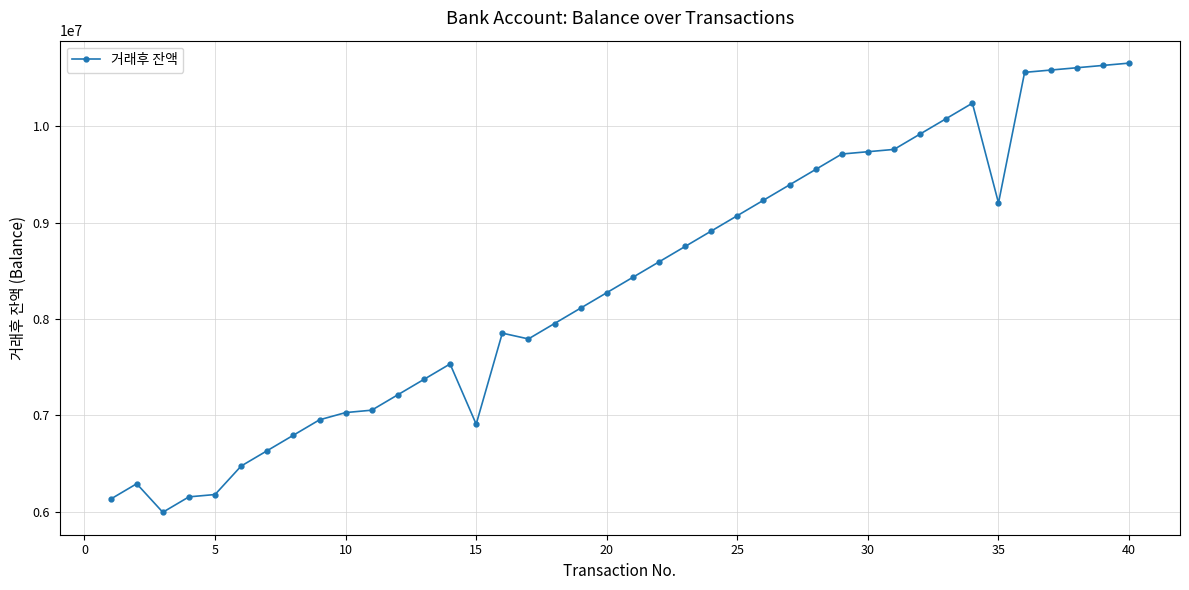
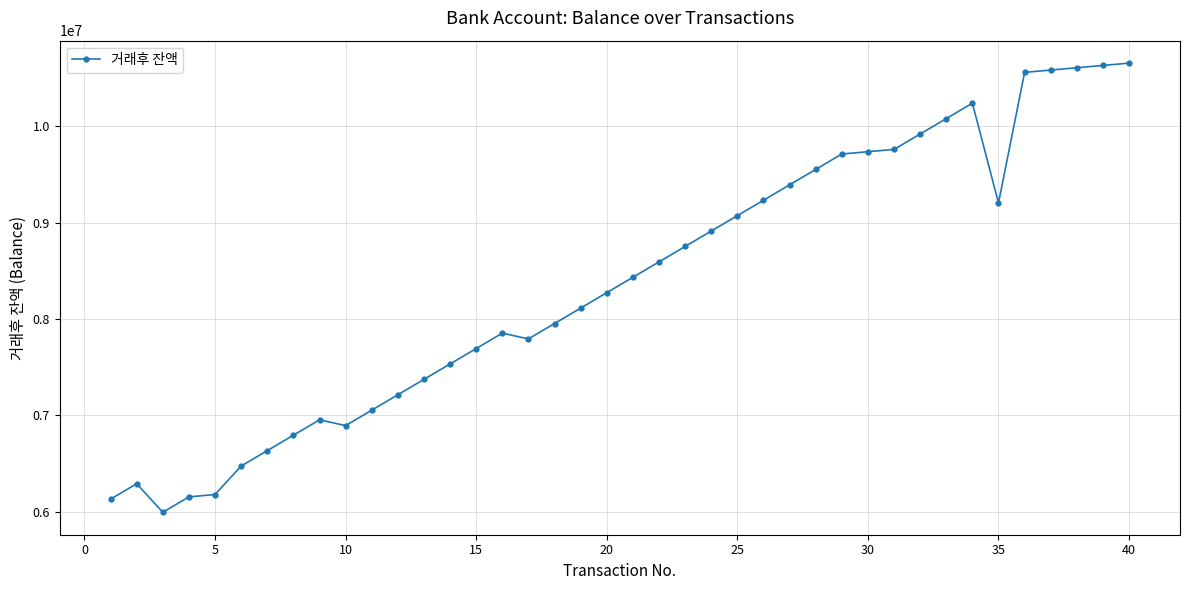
  {
    "5": 6200000,
-   "10": 7000000,
-   "15": 6900000,
+   "10": 6900000,
+   "15": 7700000,
    "20": 8300000,
    "25": 9100000,
    "30": 9700000,
    "35": 9200000,
    "40": 10700000
  }
